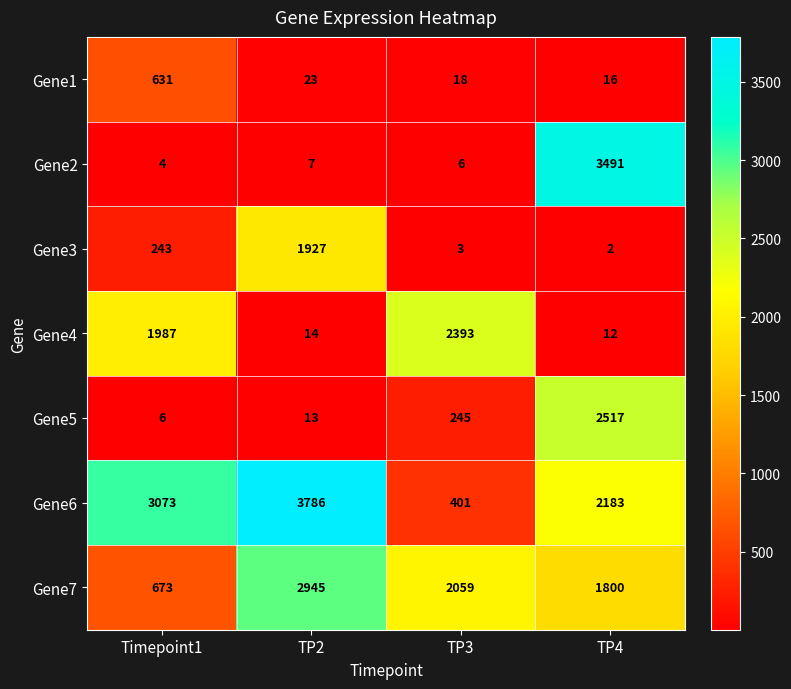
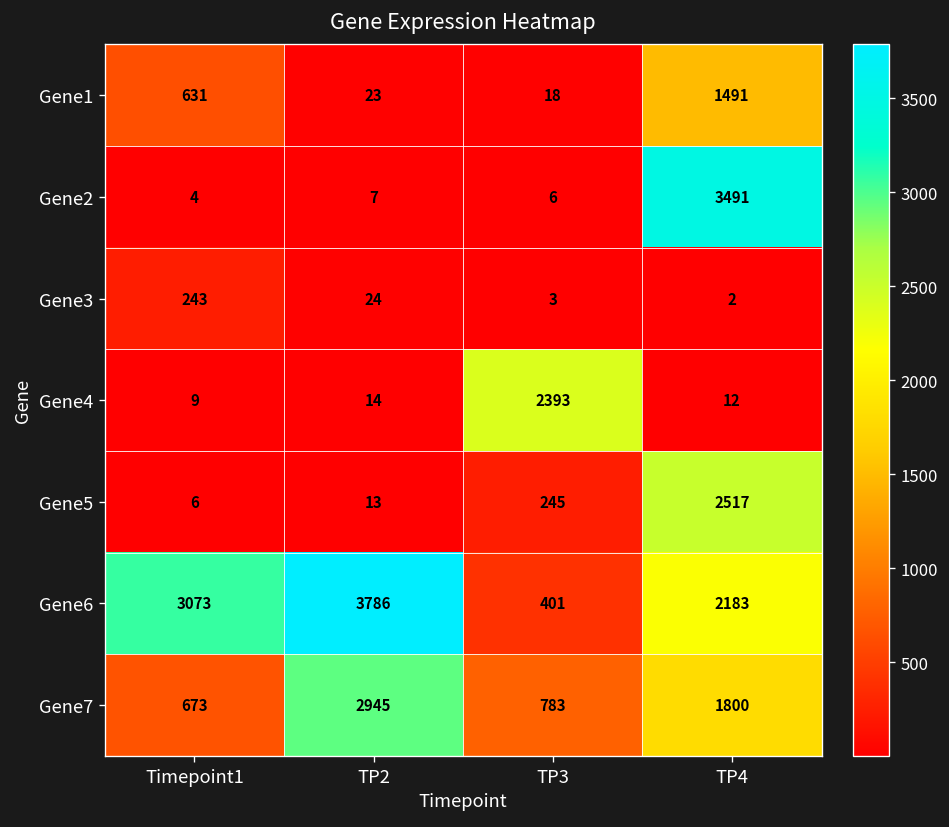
  {
    "Gene1": {
      "Timepoint1": 631,
      "TP2": 23,
      "TP3": 18,
-     "TP4": 16
+     "TP4": 1491
    },
    "Gene2": {
      "Timepoint1": 4,
      "TP2": 7,
      "TP3": 6,
      "TP4": 3491
    },
    "Gene3": {
      "Timepoint1": 243,
-     "TP2": 1927,
+     "TP2": 24,
      "TP3": 3,
      "TP4": 2
    },
    "Gene4": {
-     "Timepoint1": 1987,
+     "Timepoint1": 9,
      "TP2": 14,
      "TP3": 2393,
      "TP4": 12
    },
    "Gene5": {
      "Timepoint1": 6,
      "TP2": 13,
      "TP3": 245,
      "TP4": 2517
    },
    "Gene6": {
      "Timepoint1": 3073,
      "TP2": 3786,
      "TP3": 401,
      "TP4": 2183
    },
    "Gene7": {
      "Timepoint1": 673,
      "TP2": 2945,
-     "TP3": 2059,
+     "TP3": 783,
      "TP4": 1800
    }
  }
